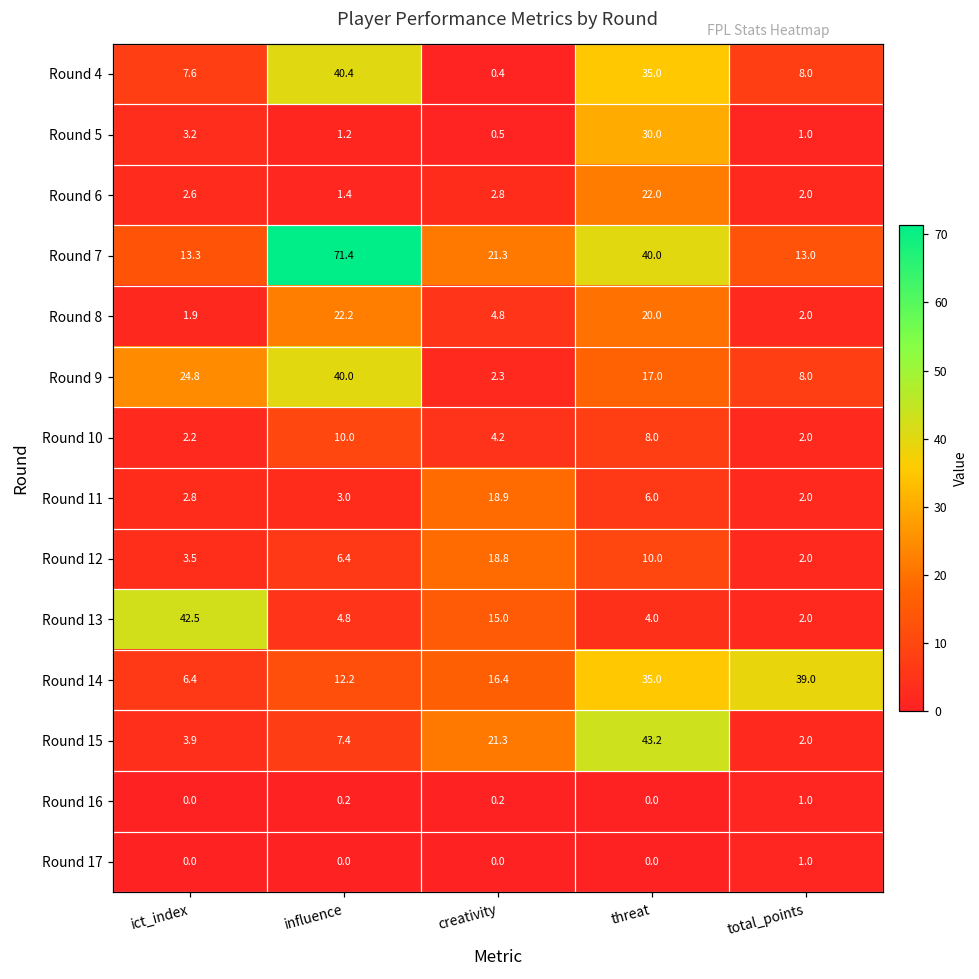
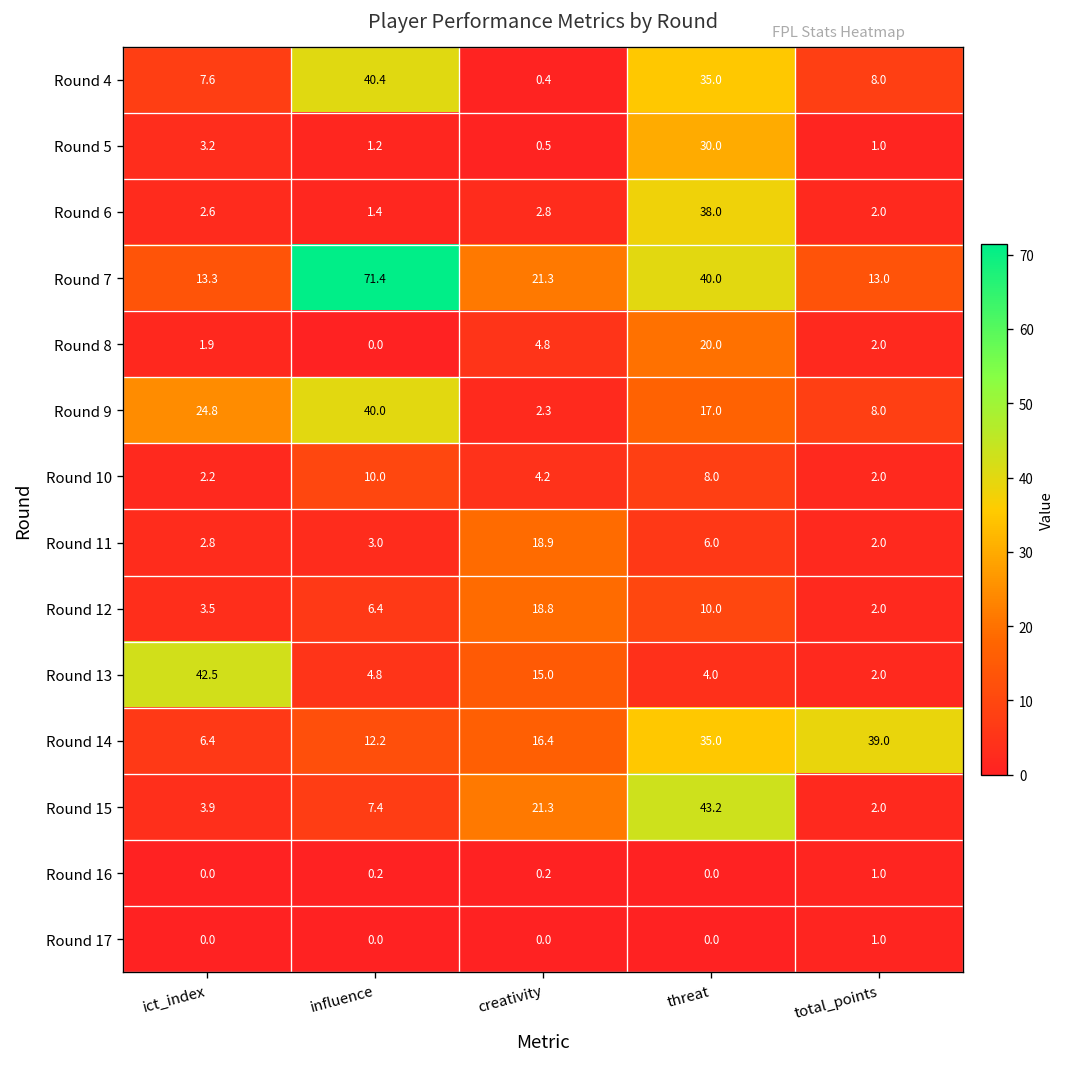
  {
    "Round 4": {
      "ict_index": 7.6,
      "influence": 40.4,
      "creativity": 0.4,
      "threat": 35.0,
      "total_points": 8.0
    },
    "Round 5": {
      "ict_index": 3.2,
      "influence": 1.2,
      "creativity": 0.5,
      "threat": 30.0,
      "total_points": 1.0
    },
    "Round 6": {
      "ict_index": 2.6,
      "influence": 1.4,
      "creativity": 2.8,
-     "threat": 22.0,
+     "threat": 38.0,
      "total_points": 2.0
    },
    "Round 7": {
      "ict_index": 13.3,
      "influence": 71.4,
      "creativity": 21.3,
      "threat": 40.0,
      "total_points": 13.0
    },
    "Round 8": {
      "ict_index": 1.9,
-     "influence": 22.2,
+     "influence": 0.0,
      "creativity": 4.8,
      "threat": 20.0,
      "total_points": 2.0
    },
    "Round 9": {
      "ict_index": 24.8,
      "influence": 40.0,
      "creativity": 2.3,
      "threat": 17.0,
      "total_points": 8.0
    },
    "Round 10": {
      "ict_index": 2.2,
      "influence": 10.0,
      "creativity": 4.2,
      "threat": 8.0,
      "total_points": 2.0
    },
    "Round 11": {
      "ict_index": 2.8,
      "influence": 3.0,
      "creativity": 18.9,
      "threat": 6.0,
      "total_points": 2.0
    },
    "Round 12": {
      "ict_index": 3.5,
      "influence": 6.4,
      "creativity": 18.8,
      "threat": 10.0,
      "total_points": 2.0
    },
    "Round 13": {
      "ict_index": 42.5,
      "influence": 4.8,
      "creativity": 15.0,
      "threat": 4.0,
      "total_points": 2.0
    },
    "Round 14": {
      "ict_index": 6.4,
      "influence": 12.2,
      "creativity": 16.4,
      "threat": 35.0,
      "total_points": 39.0
    },
    "Round 15": {
      "ict_index": 3.9,
      "influence": 7.4,
      "creativity": 21.3,
      "threat": 43.2,
      "total_points": 2.0
    },
    "Round 16": {
      "ict_index": 0.0,
      "influence": 0.2,
      "creativity": 0.2,
      "threat": 0.0,
      "total_points": 1.0
    },
    "Round 17": {
      "ict_index": 0.0,
      "influence": 0.0,
      "creativity": 0.0,
      "threat": 0.0,
      "total_points": 1.0
    }
  }
